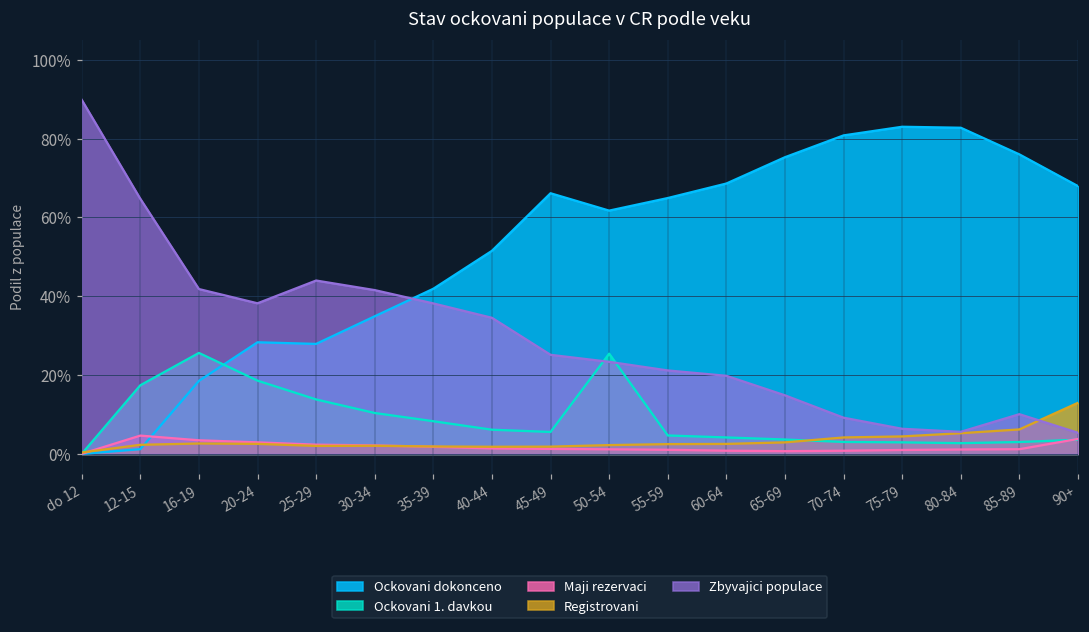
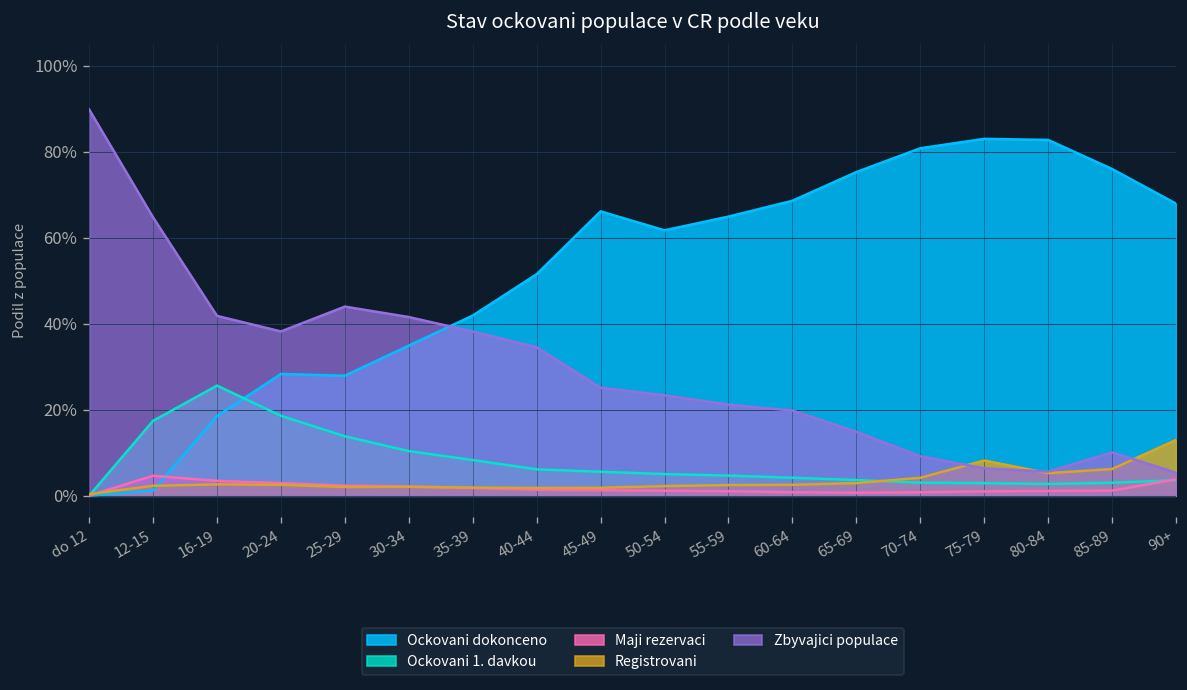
  {
    "Ockovani dokonceno": {
      "12-15": "1%",
      "16-19": "19%",
      "20-24": "28%",
      "25-29": "28%",
      "30-34": "35%",
      "35-39": "42%",
      "40-44": "52%",
      "45-49": "66%",
      "50-54": "62%",
      "55-59": "65%",
      "60-64": "69%",
      "65-69": "75%",
      "70-74": "81%",
      "75-79": "83%",
      "80-84": "83%",
      "85-89": "76%",
      "90+": "68%"
    },
    "Ockovani 1. davkou": {
      "12-15": "17%",
      "16-19": "26%",
      "20-24": "19%",
      "25-29": "14%",
      "30-34": "10%",
      "35-39": "8%",
      "40-44": "6%",
      "45-49": "6%",
-     "50-54": "25%",
+     "50-54": "5%",
      "55-59": "5%",
      "60-64": "4%",
      "65-69": "4%",
      "70-74": "3%",
      "75-79": "3%",
      "80-84": "3%",
      "85-89": "3%"
    },
    "Maji rezervaci": {
      "12-15": "5%",
      "16-19": "3%",
      "50-54": "1%",
      "55-59": "1%",
      "60-64": "1%",
      "65-69": "1%",
      "70-74": "1%",
      "75-79": "1%",
      "80-84": "1%",
      "85-89": "1%"
    },
    "Registrovani": {
      "12-15": "2%",
      "16-19": "3%",
      "50-54": "2%",
      "55-59": "2%",
      "60-64": "3%",
      "65-69": "3%",
      "70-74": "4%",
-     "75-79": "4%",
+     "75-79": "8%",
      "85-89": "6%",
      "90+": "13%"
    },
    "Zbyvajici populace": {
      "do 12": "90%",
      "12-15": "65%",
      "16-19": "42%",
      "20-24": "38%",
      "25-29": "44%",
      "30-34": "42%",
      "35-39": "38%",
      "40-44": "35%",
      "45-49": "25%",
      "50-54": "23%",
      "55-59": "21%",
      "60-64": "20%",
      "65-69": "15%",
      "70-74": "9%",
      "75-79": "6%",
      "85-89": "10%",
      "90+": "5%"
    }
  }
